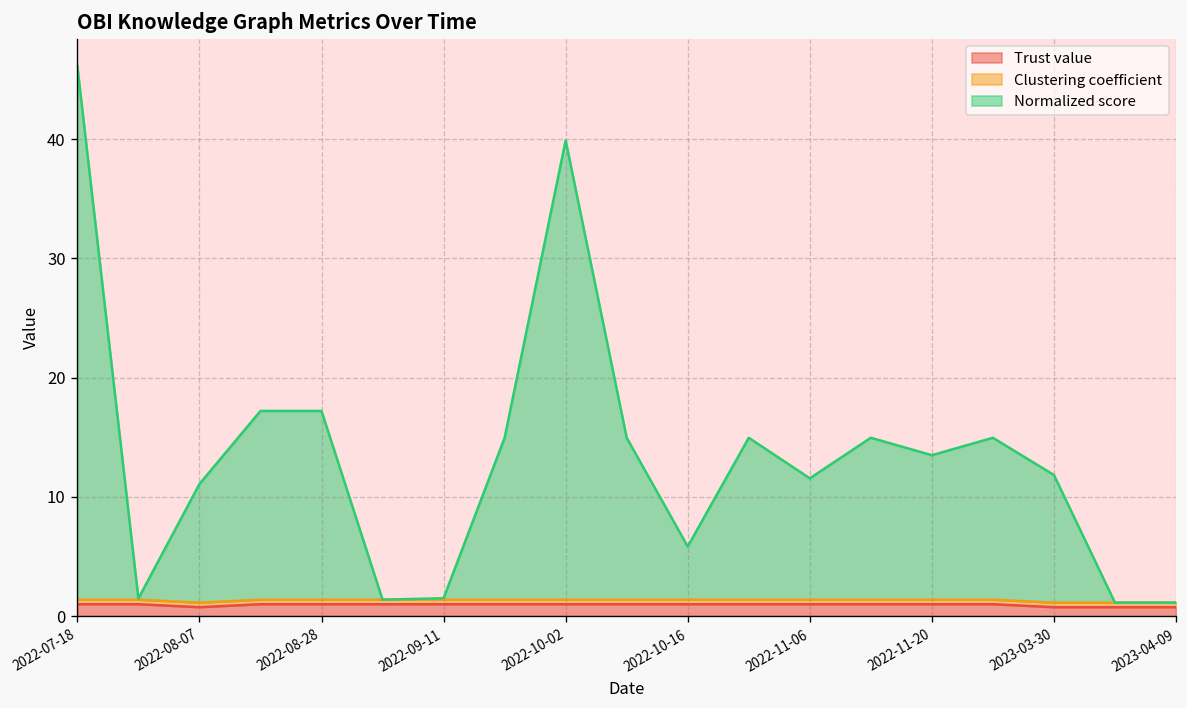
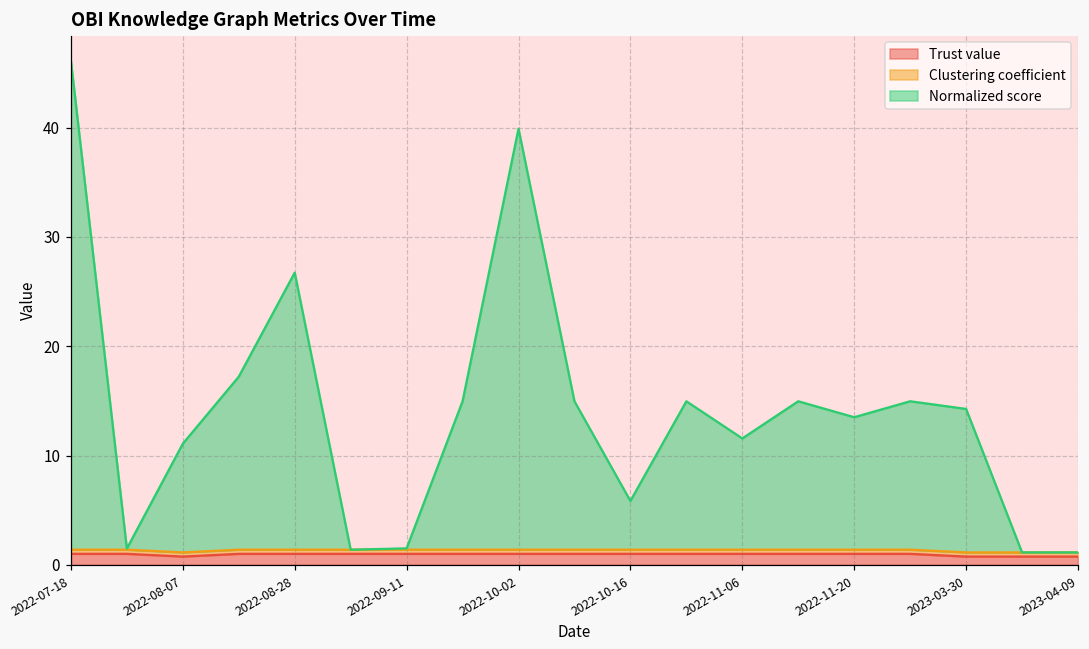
  {
    "Trust value": {
      "2022-07-18": 1,
      "2022-08-07": 1,
      "2022-08-28": 1,
      "2022-09-11": 1,
      "2022-10-02": 1,
      "2022-10-16": 1,
      "2022-11-06": 1,
      "2022-11-20": 1,
      "2023-03-30": 1,
      "2023-04-09": 1
    },
    "Clustering coefficient": {
      "2022-07-18": 0,
      "2022-08-07": 0,
      "2022-08-28": 0,
      "2022-10-02": 0,
      "2022-10-16": 0,
      "2022-11-06": 0,
      "2022-11-20": 0,
      "2023-03-30": 0
    },
    "Normalized score": {
      "2022-07-18": 45,
      "2022-08-07": 10,
-     "2022-08-28": 16,
+     "2022-08-28": 25,
      "2022-10-02": 39,
      "2022-10-16": 4,
      "2022-11-06": 10,
      "2022-11-20": 12,
-     "2023-03-30": 11
+     "2023-03-30": 13
    }
  }
